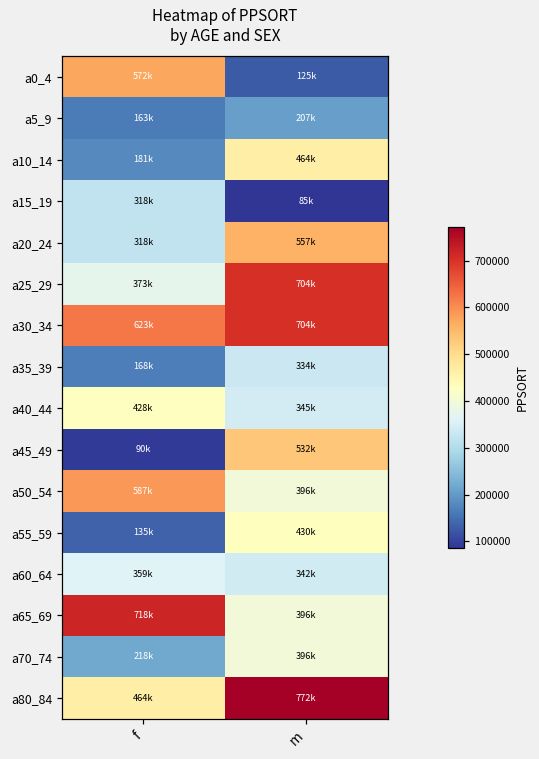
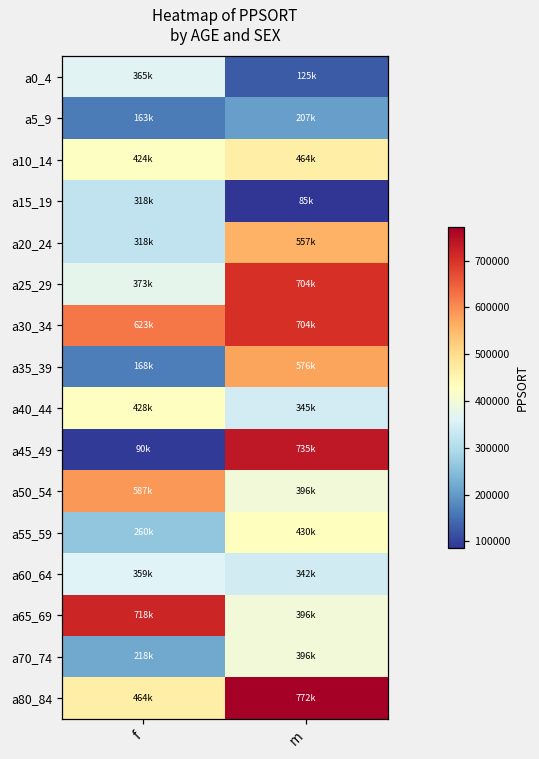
  {
    "a0_4": {
-     "f": "572k",
+     "f": "365k",
      "m": "125k"
    },
    "a5_9": {
      "f": "163k",
      "m": "207k"
    },
    "a10_14": {
-     "f": "181k",
+     "f": "424k",
      "m": "464k"
    },
    "a15_19": {
      "f": "318k",
      "m": "85k"
    },
    "a20_24": {
      "f": "318k",
      "m": "557k"
    },
    "a25_29": {
      "f": "373k",
      "m": "704k"
    },
    "a30_34": {
      "f": "623k",
      "m": "704k"
    },
    "a35_39": {
      "f": "168k",
-     "m": "334k"
+     "m": "576k"
    },
    "a40_44": {
      "f": "428k",
      "m": "345k"
    },
    "a45_49": {
      "f": "90k",
-     "m": "532k"
+     "m": "735k"
    },
    "a50_54": {
      "f": "587k",
      "m": "396k"
    },
    "a55_59": {
-     "f": "135k",
+     "f": "260k",
      "m": "430k"
    },
    "a60_64": {
      "f": "359k",
      "m": "342k"
    },
    "a65_69": {
      "f": "718k",
      "m": "396k"
    },
    "a70_74": {
      "f": "218k",
      "m": "396k"
    },
    "a80_84": {
      "f": "464k",
      "m": "772k"
    }
  }
